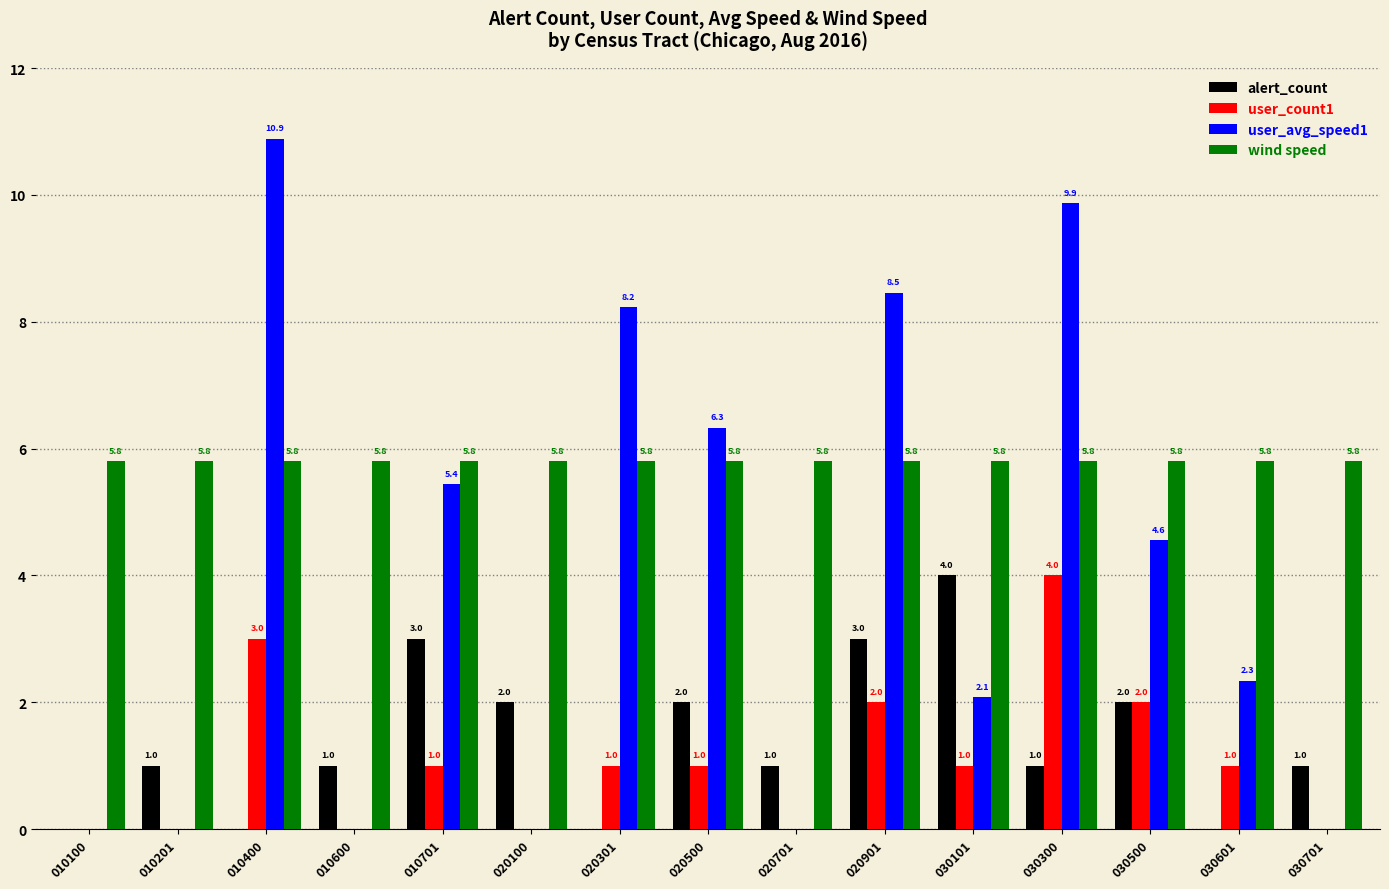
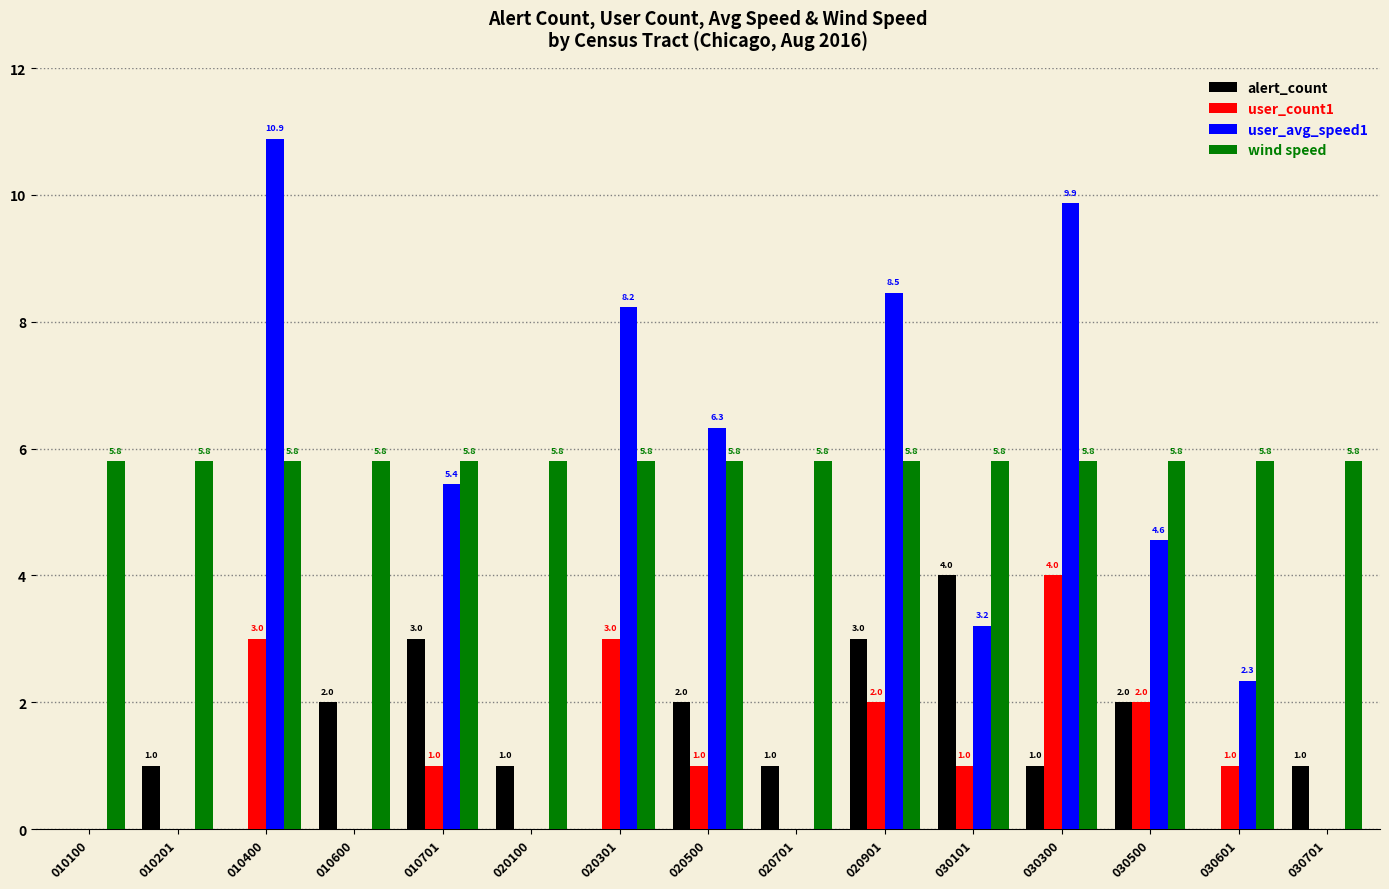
  {
    "alert_count": {
      "010201": 1.0,
-     "010600": 1.0,
+     "010600": 2.0,
      "010701": 3.0,
-     "020100": 2.0,
+     "020100": 1.0,
      "020500": 2.0,
      "020701": 1.0,
      "020901": 3.0,
      "030101": 4.0,
      "030300": 1.0,
      "030500": 2.0,
      "030701": 1.0
    },
    "user_count1": {
      "010400": 3.0,
      "010701": 1.0,
-     "020301": 1.0,
+     "020301": 3.0,
      "020500": 1.0,
      "020901": 2.0,
      "030101": 1.0,
      "030300": 4.0,
      "030500": 2.0,
      "030601": 1.0
    },
    "user_avg_speed1": {
      "010400": 10.9,
      "010701": 5.4,
      "020301": 8.2,
      "020500": 6.3,
      "020901": 8.5,
-     "030101": 2.1,
+     "030101": 3.2,
      "030300": 9.9,
      "030500": 4.6,
      "030601": 2.3
    },
    "wind speed": {
      "010100": 5.8,
      "010201": 5.8,
      "010400": 5.8,
      "010600": 5.8,
      "010701": 5.8,
      "020100": 5.8,
      "020301": 5.8,
      "020500": 5.8,
      "020701": 5.8,
      "020901": 5.8,
      "030101": 5.8,
      "030300": 5.8,
      "030500": 5.8,
      "030601": 5.8,
      "030701": 5.8
    }
  }
